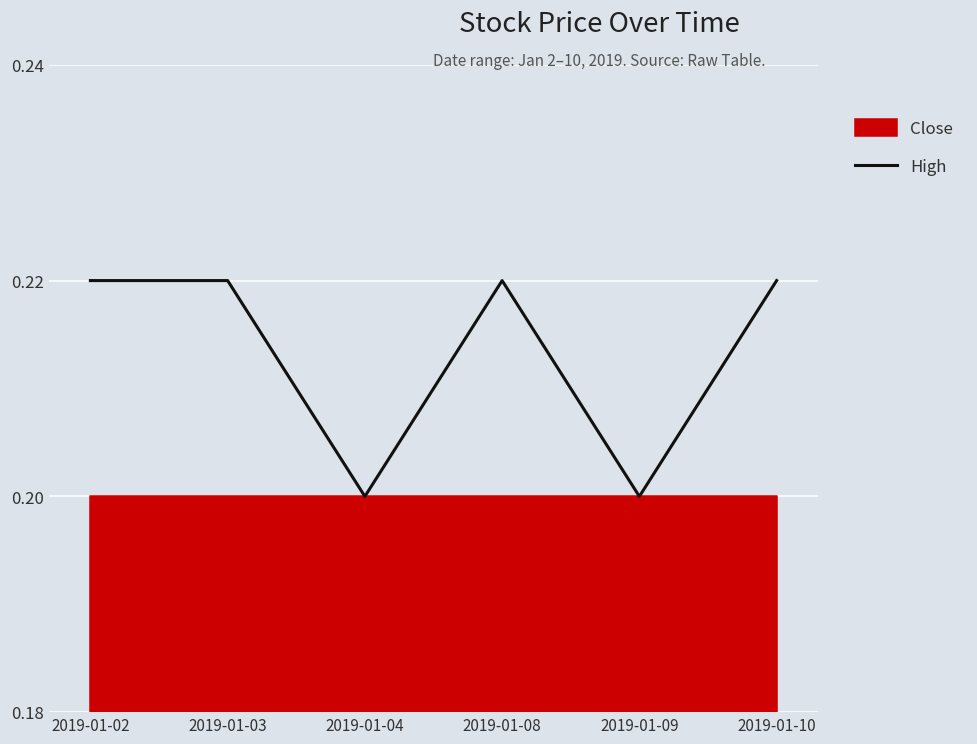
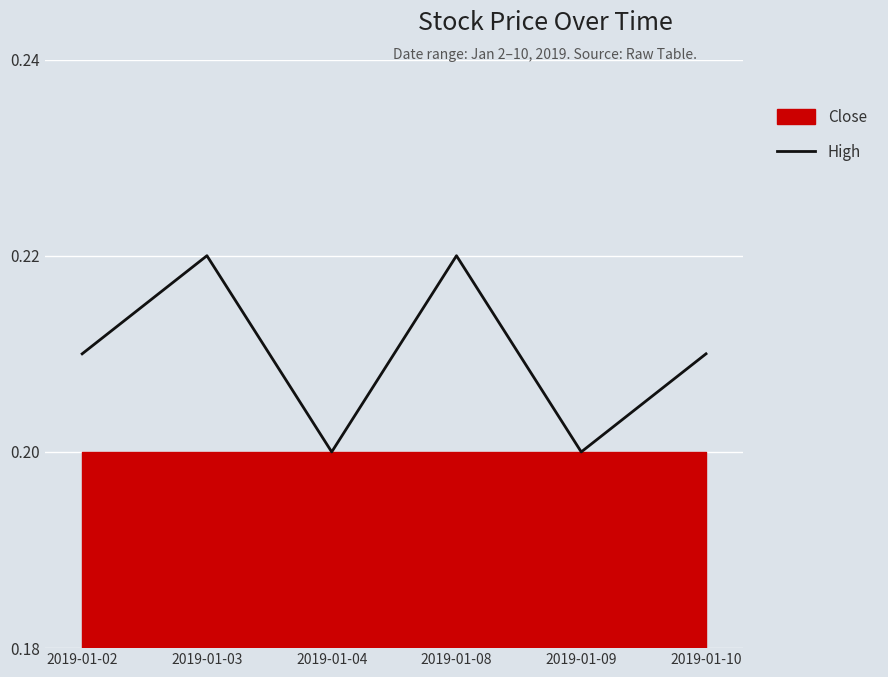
  {
    "High": {
-     "2019-01-02": 0.22,
+     "2019-01-02": 0.21,
      "2019-01-03": 0.22,
      "2019-01-08": 0.22,
-     "2019-01-10": 0.22
+     "2019-01-10": 0.21
    },
    "Close": {
      "2019-01-02": 0.20,
      "2019-01-03": 0.20,
      "2019-01-08": 0.20,
      "2019-01-10": 0.20
    }
  }
